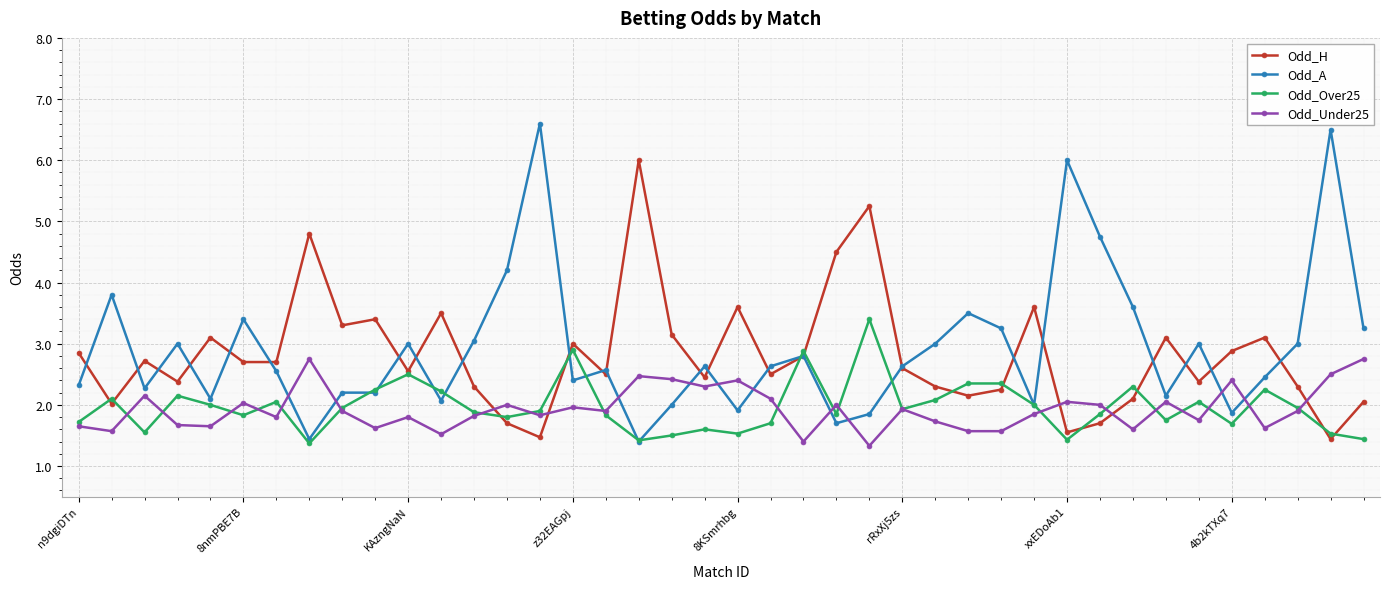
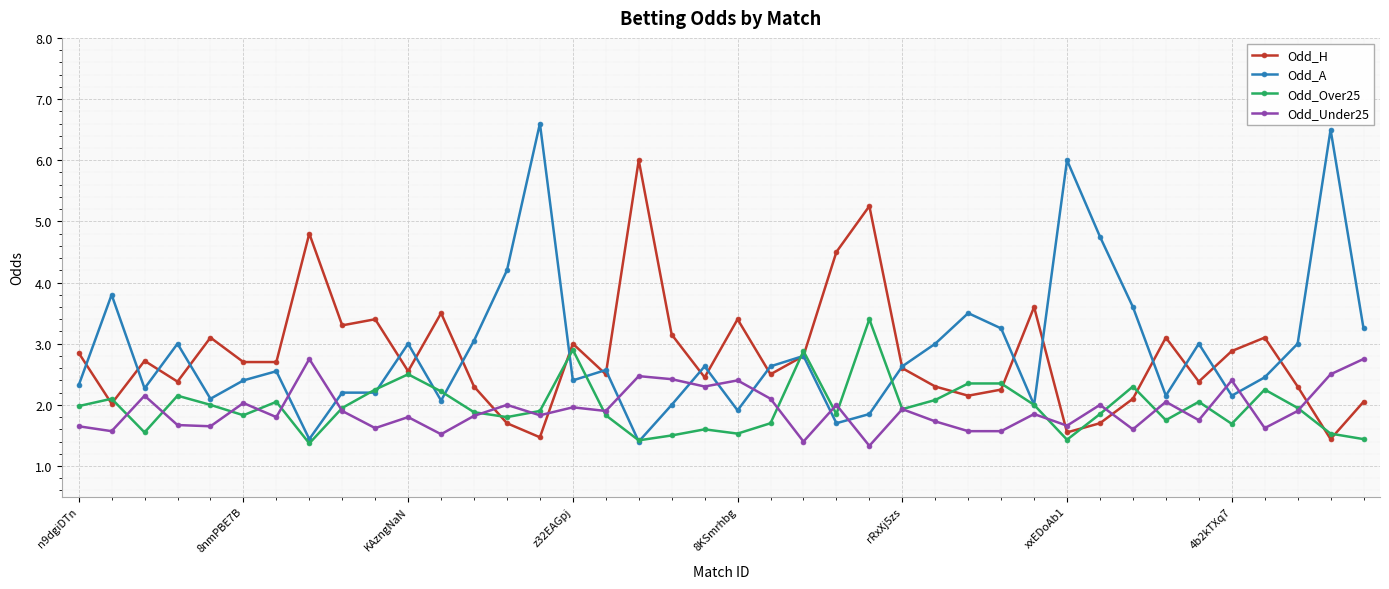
  {
    "Odd_H": {
      "n9dgiDTn": 2.9,
      "8nmPBE7B": 2.7,
      "KAzngNaN": 2.6,
      "z32EAGpj": 3.0,
-     "8KSmrhbg": 3.6,
+     "8KSmrhbg": 3.4,
      "xxEDoAb1": 1.6,
      "4b2kTXq7": 2.9
    },
    "Odd_A": {
      "n9dgiDTn": 2.3,
-     "8nmPBE7B": 3.4,
+     "8nmPBE7B": 2.4,
      "KAzngNaN": 3.0,
      "z32EAGpj": 2.4,
      "8KSmrhbg": 1.9,
      "xxEDoAb1": 6.0,
-     "4b2kTXq7": 1.9
+     "4b2kTXq7": 2.2
    },
    "Odd_Over25": {
-     "n9dgiDTn": 1.7,
+     "n9dgiDTn": 2.0,
      "8nmPBE7B": 1.8,
      "KAzngNaN": 2.5,
      "z32EAGpj": 2.9,
      "8KSmrhbg": 1.5,
      "xxEDoAb1": 1.4,
      "4b2kTXq7": 1.7
    },
    "Odd_Under25": {
      "n9dgiDTn": 1.7,
      "8nmPBE7B": 2.0,
      "KAzngNaN": 1.8,
      "z32EAGpj": 2.0,
      "8KSmrhbg": 2.4,
-     "xxEDoAb1": 2.1,
+     "xxEDoAb1": 1.7,
      "4b2kTXq7": 2.4
    }
  }
